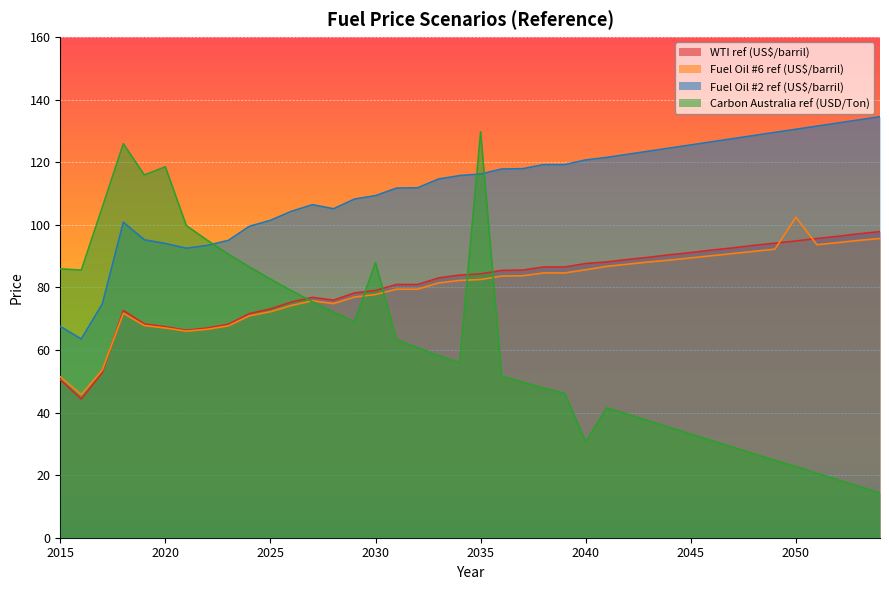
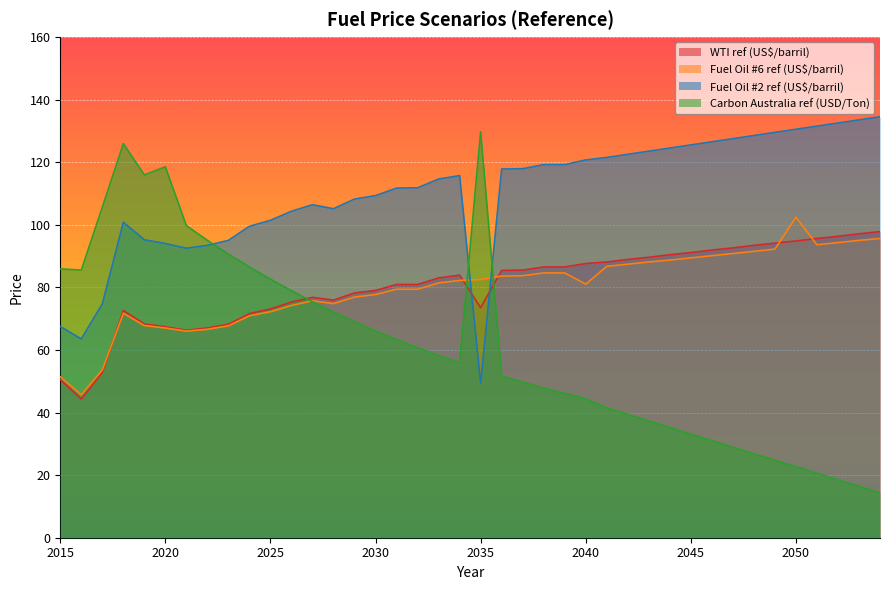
  {
    "WTI ref (US$/barril)": {
      "2015": 51,
      "2025": 73,
      "2030": 79,
-     "2035": 84,
+     "2035": 74,
      "2040": 88,
      "2045": 91,
      "2050": 95
    },
    "Fuel Oil #6 ref (US$/barril)": {
      "2015": 51,
      "2025": 72,
      "2030": 78,
      "2035": 83,
-     "2040": 86,
+     "2040": 81,
      "2045": 89,
      "2050": 102
    },
    "Fuel Oil #2 ref (US$/barril)": {
      "2015": 68,
      "2020": 94,
      "2025": 101,
      "2030": 109,
-     "2035": 116,
+     "2035": 49,
      "2040": 121,
      "2045": 126,
      "2050": 131
    },
    "Carbon Australia ref (USD/Ton)": {
      "2015": 86,
      "2020": 119,
      "2025": 83,
-     "2030": 88,
+     "2030": 66,
      "2035": 130,
-     "2040": 31,
+     "2040": 44,
      "2045": 33,
      "2050": 23
    }
  }
